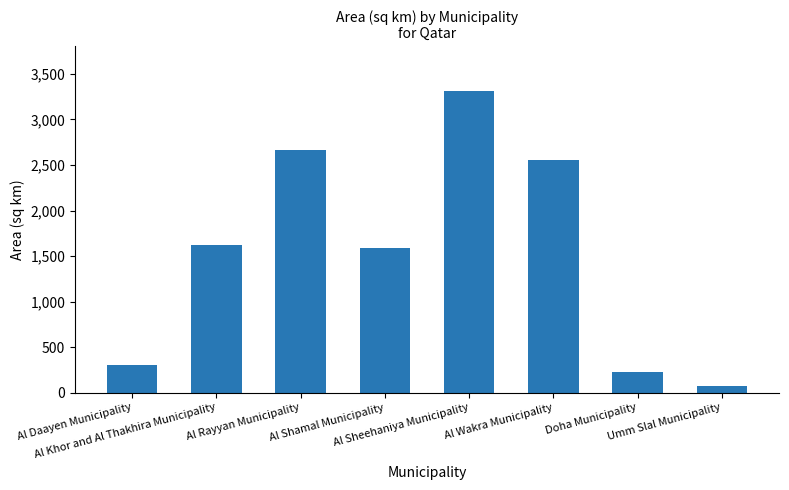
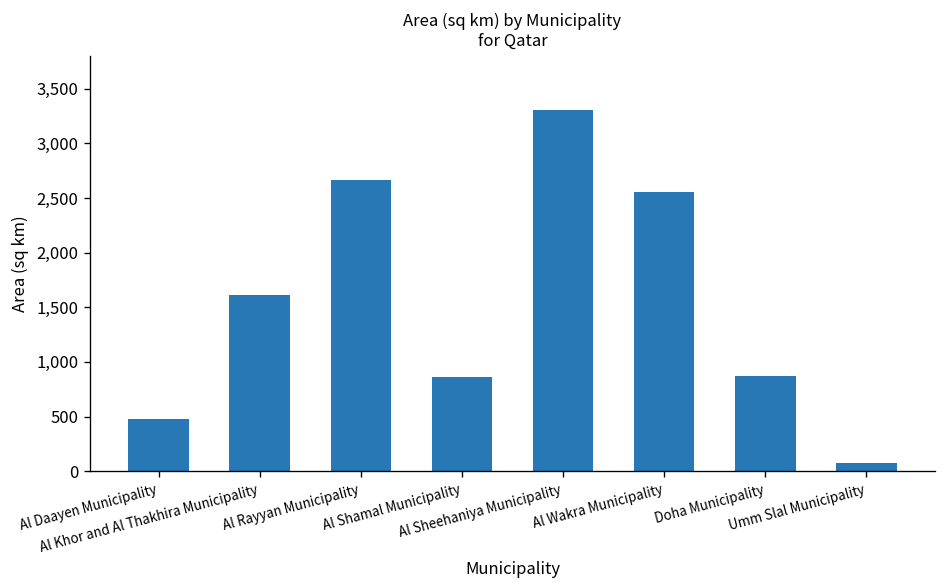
  {
-   "Al Daayen Municipality": "300",
+   "Al Daayen Municipality": "500",
    "Al Khor and Al Thakhira Municipality": "1,600",
    "Al Rayyan Municipality": "2,700",
-   "Al Shamal Municipality": "1,600",
+   "Al Shamal Municipality": "900",
    "Al Sheehaniya Municipality": "3,300",
    "Al Wakra Municipality": "2,600",
-   "Doha Municipality": "200",
+   "Doha Municipality": "900",
    "Umm Slal Municipality": "100"
  }
